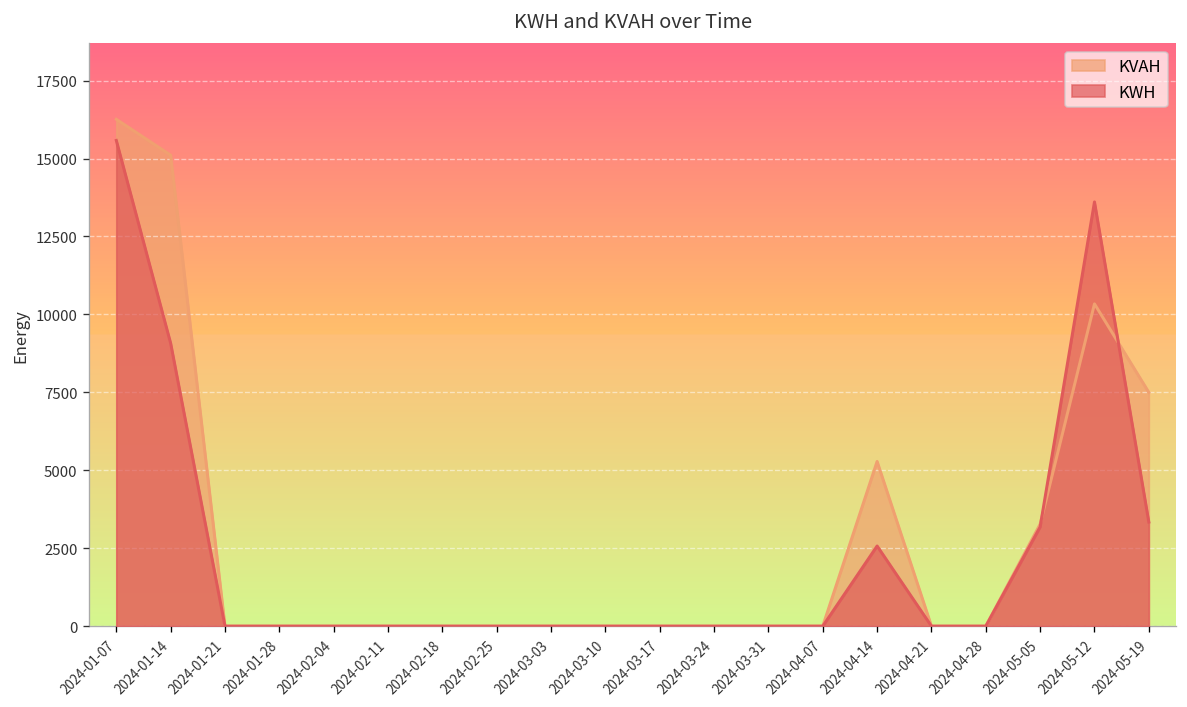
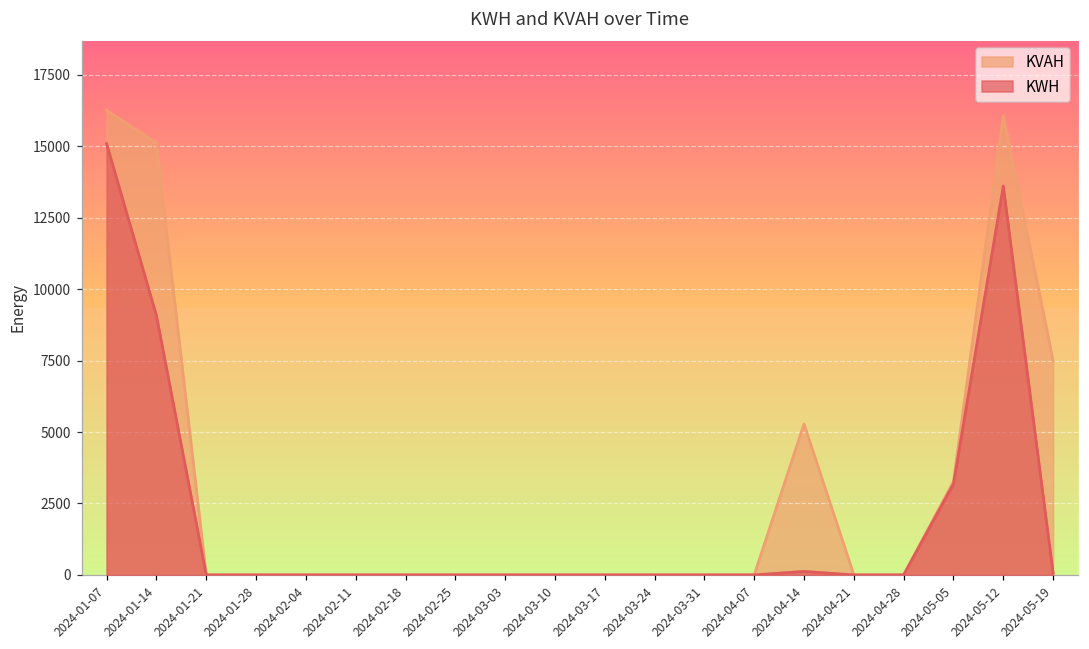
  {
    "KVAH": {
      "2024-01-07": 16300,
      "2024-01-14": 15100,
      "2024-04-14": 5300,
-     "2024-05-12": 10300,
+     "2024-05-12": 16100,
      "2024-05-19": 7500
    },
    "KWH": {
-     "2024-01-07": 15600,
+     "2024-01-07": 15100,
      "2024-01-14": 9100,
-     "2024-04-14": 2600,
+     "2024-04-14": 100,
      "2024-05-12": 13600,
-     "2024-05-19": 3300
+     "2024-05-19": 100
    }
  }
